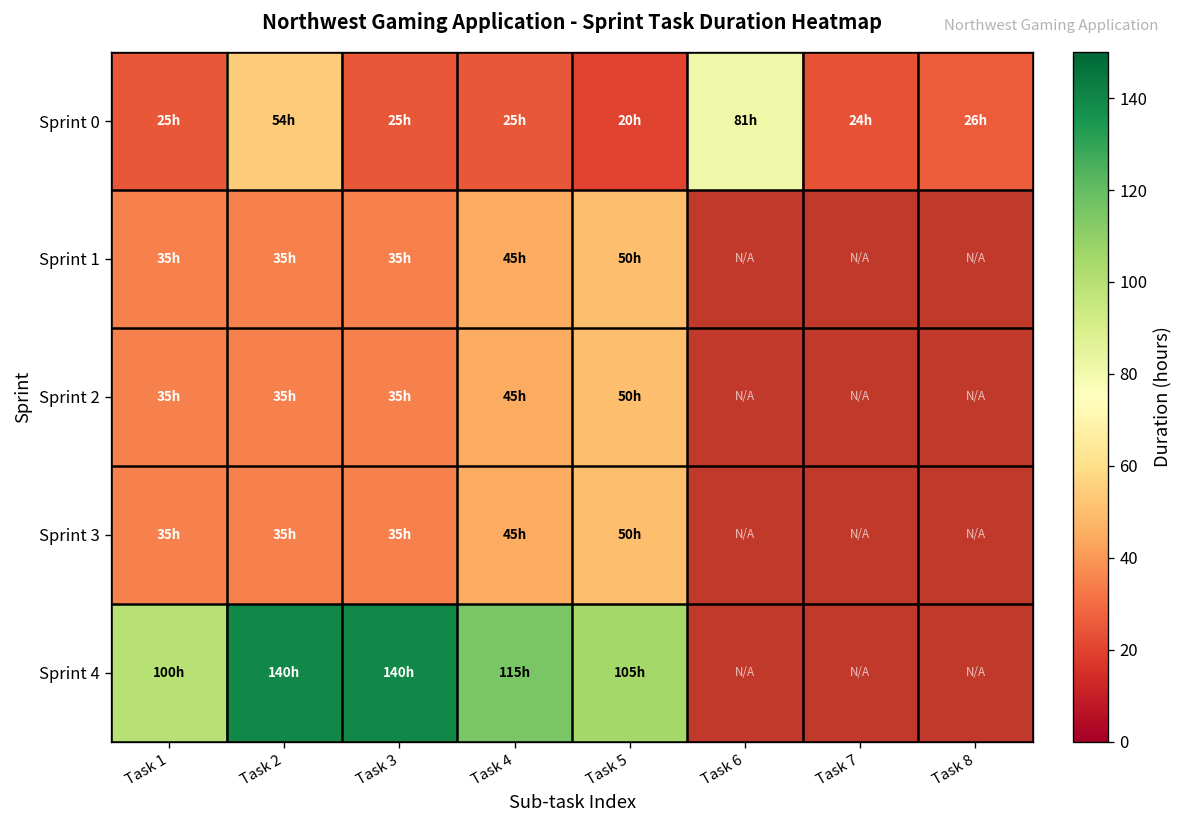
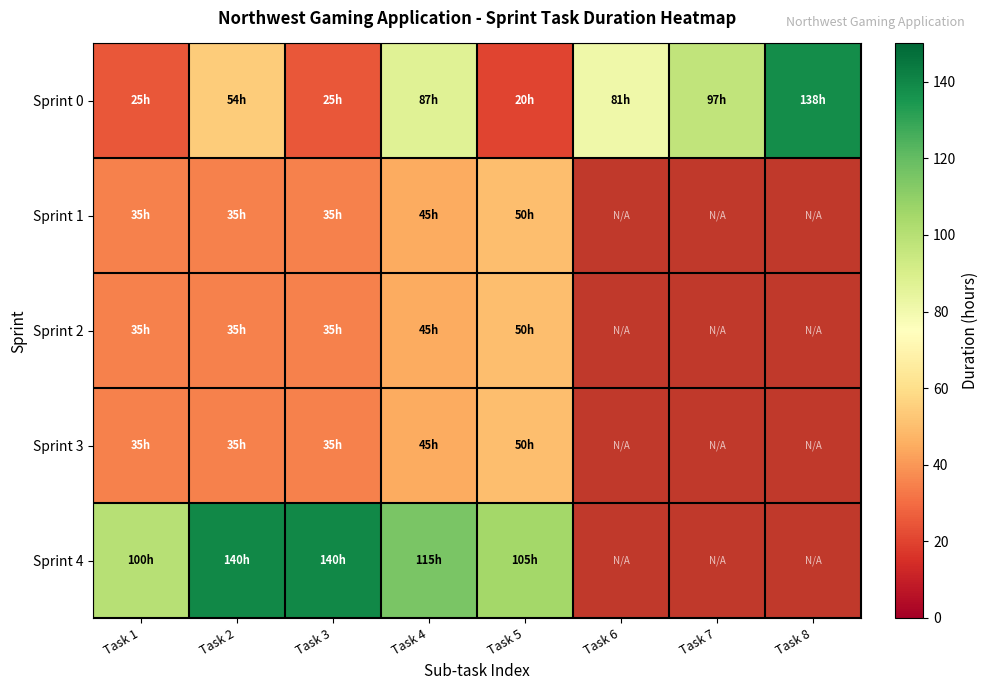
  {
    "Sprint 0": {
      "Task 1": "25h",
      "Task 2": "54h",
      "Task 3": "25h",
-     "Task 4": "25h",
+     "Task 4": "87h",
      "Task 5": "20h",
      "Task 6": "81h",
-     "Task 7": "24h",
-     "Task 8": "26h"
+     "Task 7": "97h",
+     "Task 8": "138h"
    },
    "Sprint 1": {
      "Task 1": "35h",
      "Task 2": "35h",
      "Task 3": "35h",
      "Task 4": "45h",
      "Task 5": "50h"
    },
    "Sprint 2": {
      "Task 1": "35h",
      "Task 2": "35h",
      "Task 3": "35h",
      "Task 4": "45h",
      "Task 5": "50h"
    },
    "Sprint 3": {
      "Task 1": "35h",
      "Task 2": "35h",
      "Task 3": "35h",
      "Task 4": "45h",
      "Task 5": "50h"
    },
    "Sprint 4": {
      "Task 1": "100h",
      "Task 2": "140h",
      "Task 3": "140h",
      "Task 4": "115h",
      "Task 5": "105h"
    }
  }
